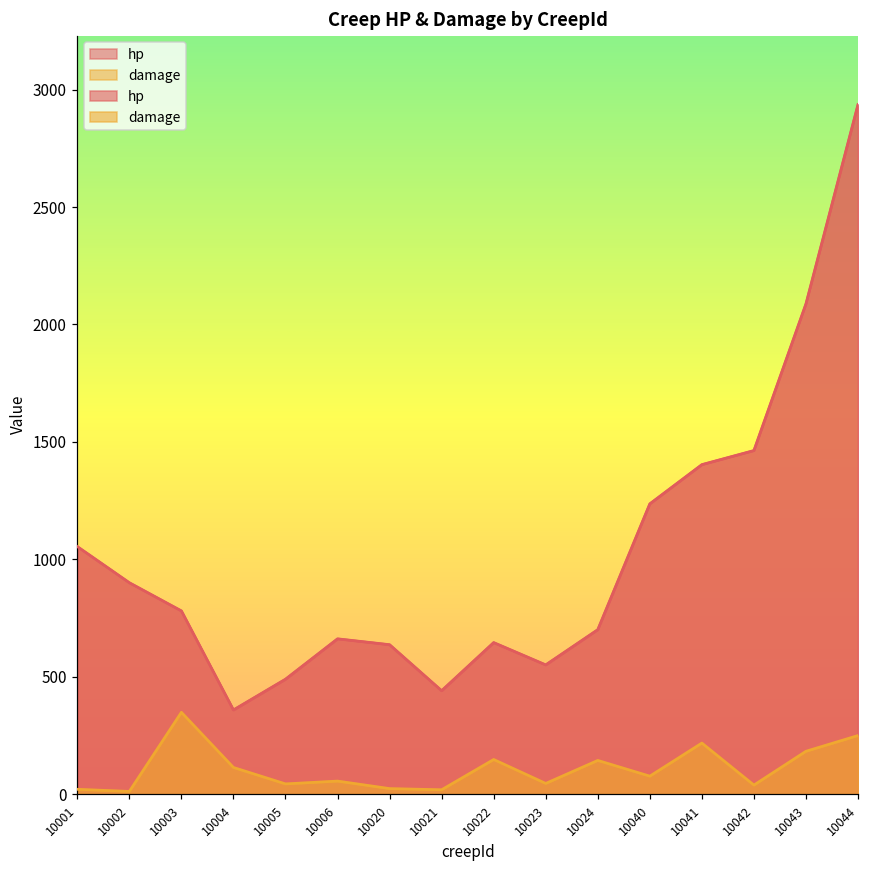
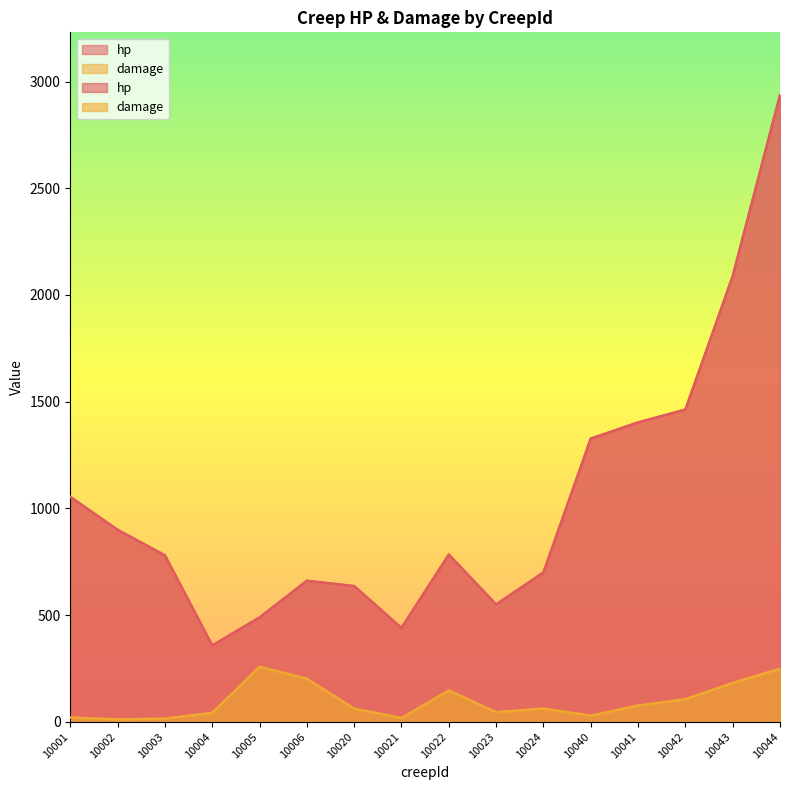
  {
    "hp": {
      "10001": 1050,
      "10002": 900,
      "10003": 780,
      "10004": 360,
      "10005": 490,
      "10006": 660,
      "10020": 640,
      "10021": 440,
-     "10022": 650,
+     "10022": 780,
      "10023": 550,
      "10024": 700,
-     "10040": 1240,
+     "10040": 1330,
      "10041": 1400,
      "10042": 1460,
      "10043": 2090,
      "10044": 2940
    },
    "damage": {
      "10001": 20,
      "10002": 10,
-     "10003": 350,
-     "10004": 110,
-     "10005": 40,
-     "10006": 60,
-     "10020": 20,
+     "10003": 20,
+     "10004": 40,
+     "10005": 260,
+     "10006": 200,
+     "10020": 60,
      "10021": 20,
      "10022": 150,
      "10023": 50,
-     "10024": 140,
-     "10040": 80,
-     "10041": 220,
-     "10042": 40,
+     "10024": 60,
+     "10040": 30,
+     "10041": 80,
+     "10042": 110,
      "10043": 180,
      "10044": 250
    }
  }
